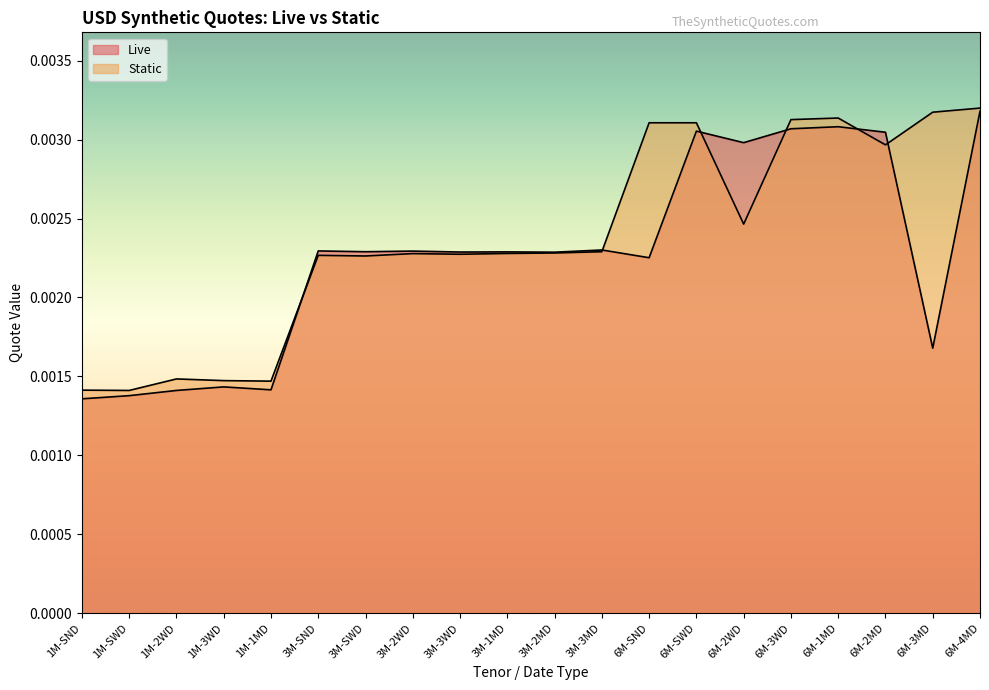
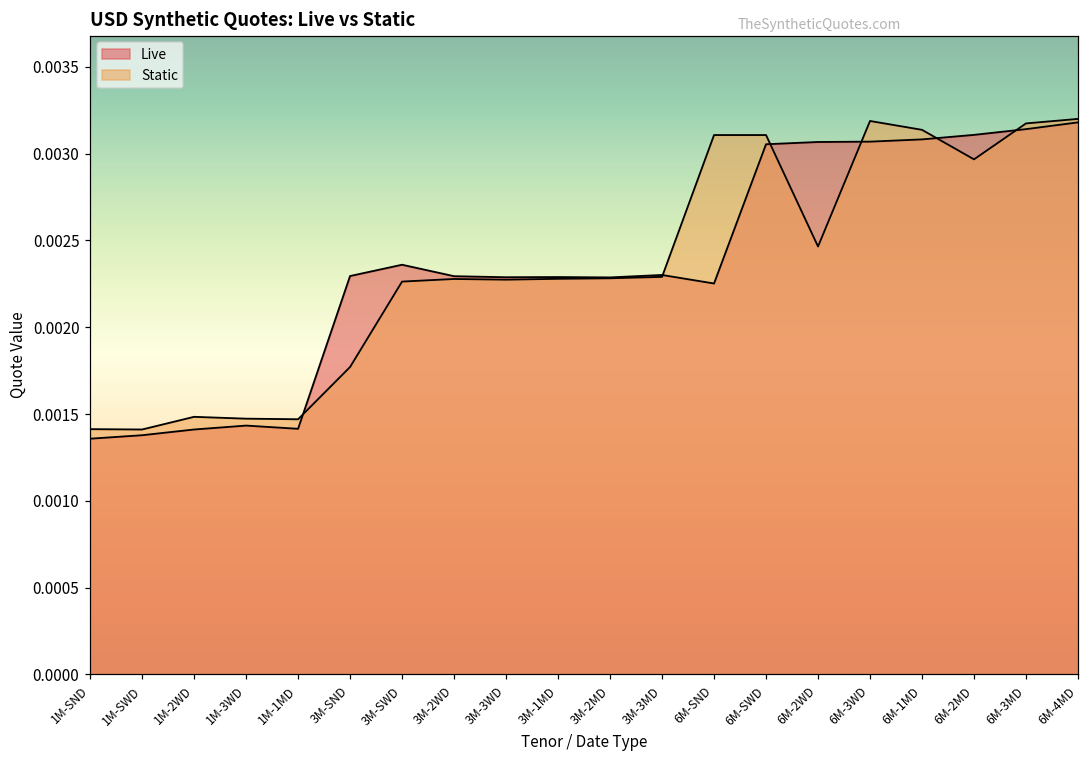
  {
    "Live": {
      "1M-SND": 0.00136,
      "1M-SWD": 0.00138,
      "1M-2WD": 0.00141,
      "1M-3WD": 0.00143,
      "1M-1MD": 0.00142,
      "3M-SND": 0.00230,
-     "3M-SWD": 0.00229,
+     "3M-SWD": 0.00236,
      "6M-SND": 0.00225,
      "6M-SWD": 0.00305,
-     "6M-2WD": 0.00298,
+     "6M-2WD": 0.00307,
      "6M-3WD": 0.00307,
      "6M-1MD": 0.00308,
-     "6M-2MD": 0.00305,
-     "6M-3MD": 0.00168,
+     "6M-2MD": 0.00311,
+     "6M-3MD": 0.00314,
      "6M-4MD": 0.00318
    },
    "Static": {
      "1M-SND": 0.00141,
      "1M-SWD": 0.00141,
      "1M-2WD": 0.00148,
      "1M-3WD": 0.00147,
      "1M-1MD": 0.00147,
-     "3M-SND": 0.00227,
+     "3M-SND": 0.00177,
      "3M-SWD": 0.00226,
      "6M-SND": 0.00311,
      "6M-SWD": 0.00311,
      "6M-2WD": 0.00247,
-     "6M-3WD": 0.00313,
+     "6M-3WD": 0.00319,
      "6M-1MD": 0.00314,
      "6M-2MD": 0.00297,
      "6M-3MD": 0.00317,
      "6M-4MD": 0.00320
    }
  }
